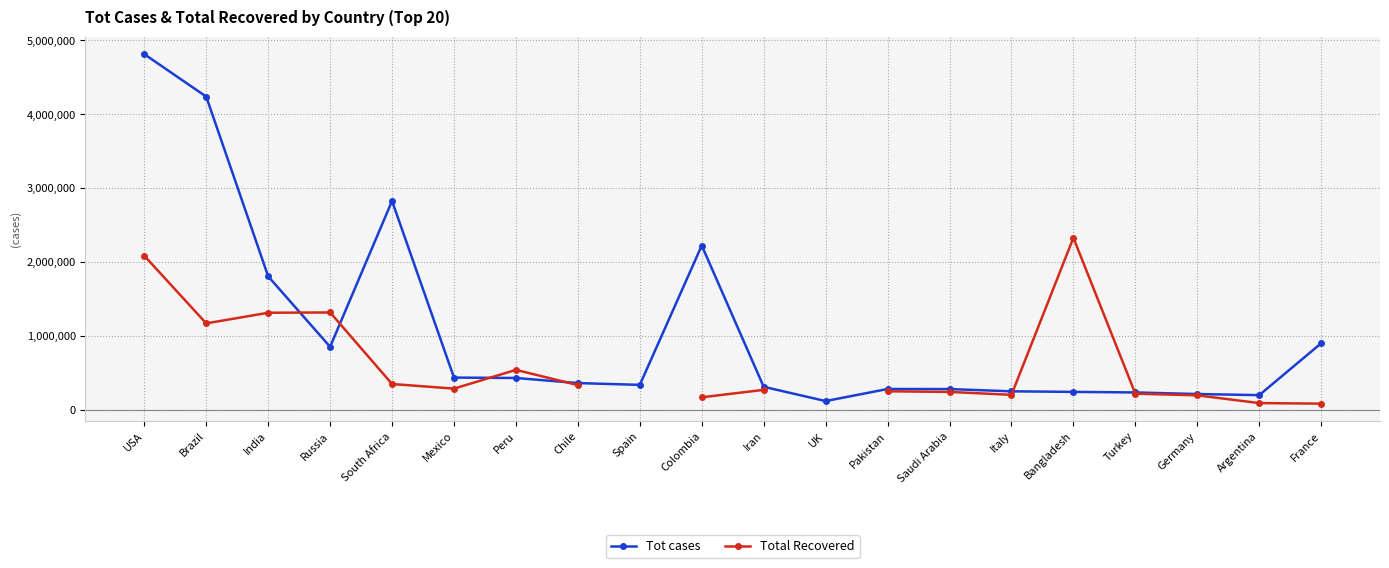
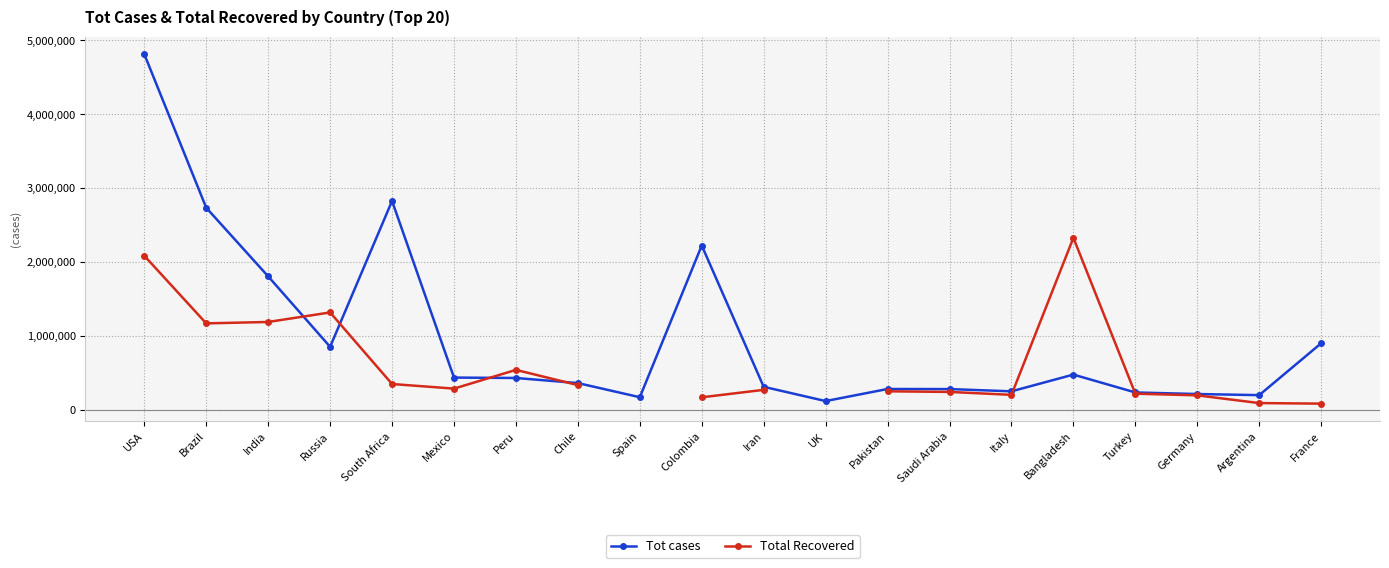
  {
    "Tot cases": {
      "USA": "4,800,000",
-     "Brazil": "4,200,000",
+     "Brazil": "2,700,000",
      "India": "1,800,000",
      "Russia": "900,000",
      "South Africa": "2,800,000",
      "Mexico": "400,000",
      "Peru": "400,000",
-     "Spain": "300,000",
+     "Spain": "200,000",
      "Colombia": "2,200,000",
      "Iran": "300,000",
      "UK": "100,000",
      "Saudi Arabia": "300,000",
      "Italy": "200,000",
-     "Bangladesh": "200,000",
+     "Bangladesh": "500,000",
      "Argentina": "200,000",
      "France": "900,000"
    },
    "Total Recovered": {
      "USA": "2,100,000",
      "Brazil": "1,200,000",
-     "India": "1,300,000",
+     "India": "1,200,000",
      "Russia": "1,300,000",
      "South Africa": "300,000",
      "Mexico": "300,000",
      "Peru": "500,000",
      "Colombia": "200,000",
      "Iran": "300,000",
      "Saudi Arabia": "200,000",
      "Italy": "200,000",
      "Bangladesh": "2,300,000",
      "Argentina": "100,000",
      "France": "100,000"
    }
  }
